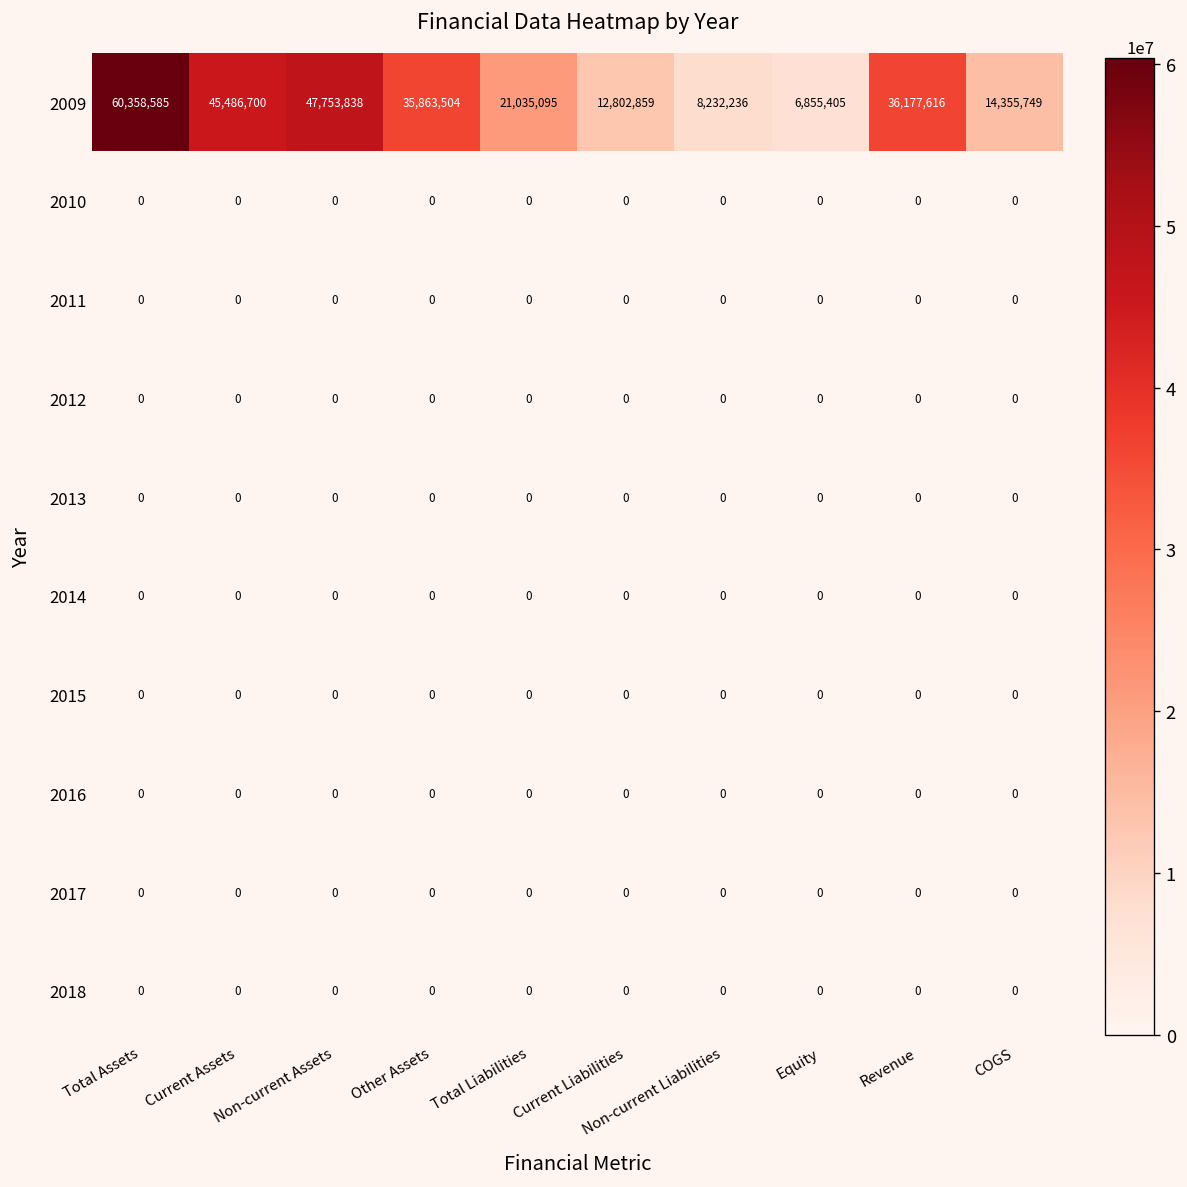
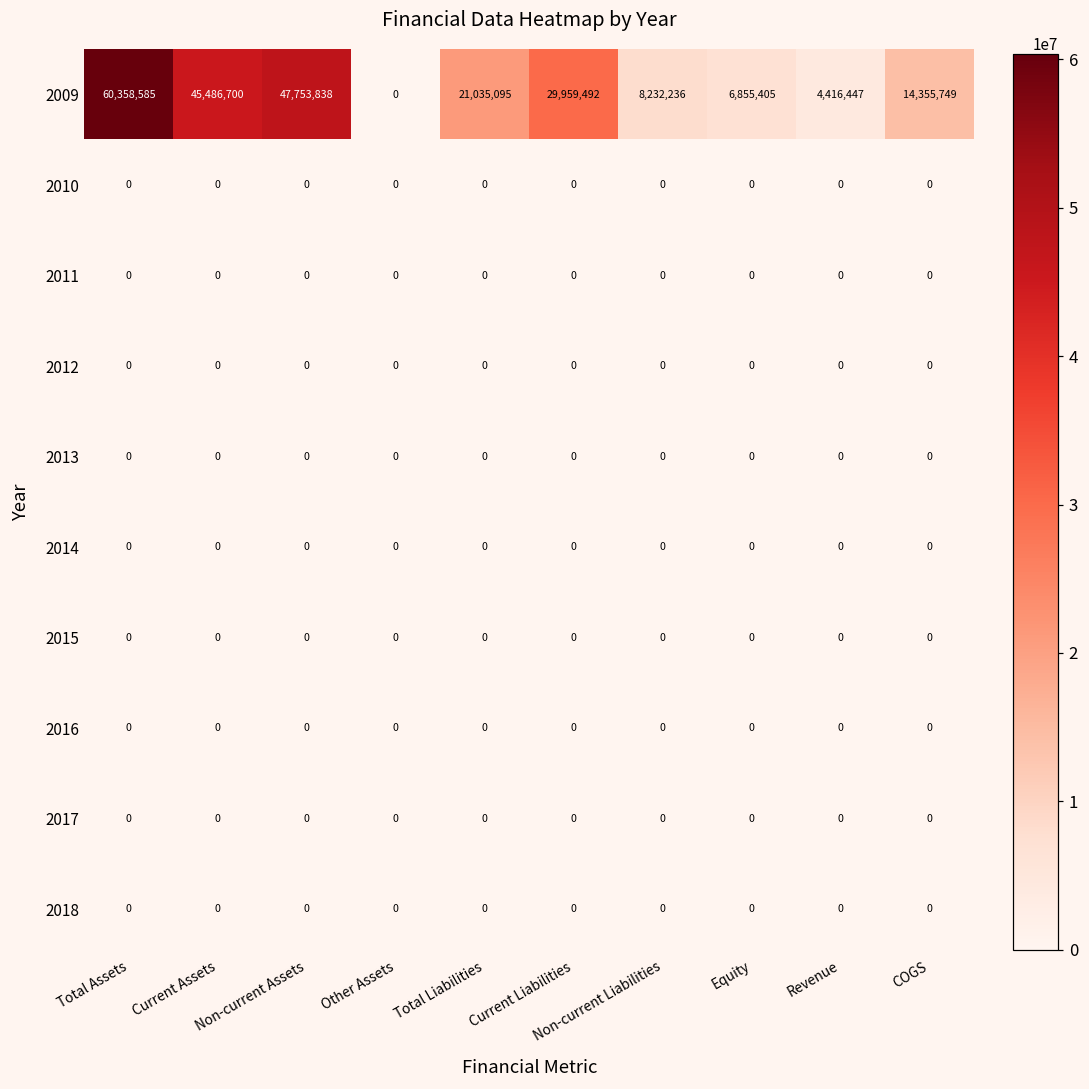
  {
    "2009": {
      "Total Assets": "60,358,585",
      "Current Assets": "45,486,700",
      "Non-current Assets": "47,753,838",
-     "Other Assets": "35,863,504",
+     "Other Assets": "0",
      "Total Liabilities": "21,035,095",
-     "Current Liabilities": "12,802,859",
+     "Current Liabilities": "29,959,492",
      "Non-current Liabilities": "8,232,236",
      "Equity": "6,855,405",
-     "Revenue": "36,177,616",
+     "Revenue": "4,416,447",
      "COGS": "14,355,749"
    },
    "2010": {
      "Total Assets": "0",
      "Current Assets": "0",
      "Non-current Assets": "0",
      "Other Assets": "0",
      "Total Liabilities": "0",
      "Current Liabilities": "0",
      "Non-current Liabilities": "0",
      "Equity": "0",
      "Revenue": "0",
      "COGS": "0"
    },
    "2011": {
      "Total Assets": "0",
      "Current Assets": "0",
      "Non-current Assets": "0",
      "Other Assets": "0",
      "Total Liabilities": "0",
      "Current Liabilities": "0",
      "Non-current Liabilities": "0",
      "Equity": "0",
      "Revenue": "0",
      "COGS": "0"
    },
    "2012": {
      "Total Assets": "0",
      "Current Assets": "0",
      "Non-current Assets": "0",
      "Other Assets": "0",
      "Total Liabilities": "0",
      "Current Liabilities": "0",
      "Non-current Liabilities": "0",
      "Equity": "0",
      "Revenue": "0",
      "COGS": "0"
    },
    "2013": {
      "Total Assets": "0",
      "Current Assets": "0",
      "Non-current Assets": "0",
      "Other Assets": "0",
      "Total Liabilities": "0",
      "Current Liabilities": "0",
      "Non-current Liabilities": "0",
      "Equity": "0",
      "Revenue": "0",
      "COGS": "0"
    },
    "2014": {
      "Total Assets": "0",
      "Current Assets": "0",
      "Non-current Assets": "0",
      "Other Assets": "0",
      "Total Liabilities": "0",
      "Current Liabilities": "0",
      "Non-current Liabilities": "0",
      "Equity": "0",
      "Revenue": "0",
      "COGS": "0"
    },
    "2015": {
      "Total Assets": "0",
      "Current Assets": "0",
      "Non-current Assets": "0",
      "Other Assets": "0",
      "Total Liabilities": "0",
      "Current Liabilities": "0",
      "Non-current Liabilities": "0",
      "Equity": "0",
      "Revenue": "0",
      "COGS": "0"
    },
    "2016": {
      "Total Assets": "0",
      "Current Assets": "0",
      "Non-current Assets": "0",
      "Other Assets": "0",
      "Total Liabilities": "0",
      "Current Liabilities": "0",
      "Non-current Liabilities": "0",
      "Equity": "0",
      "Revenue": "0",
      "COGS": "0"
    },
    "2017": {
      "Total Assets": "0",
      "Current Assets": "0",
      "Non-current Assets": "0",
      "Other Assets": "0",
      "Total Liabilities": "0",
      "Current Liabilities": "0",
      "Non-current Liabilities": "0",
      "Equity": "0",
      "Revenue": "0",
      "COGS": "0"
    },
    "2018": {
      "Total Assets": "0",
      "Current Assets": "0",
      "Non-current Assets": "0",
      "Other Assets": "0",
      "Total Liabilities": "0",
      "Current Liabilities": "0",
      "Non-current Liabilities": "0",
      "Equity": "0",
      "Revenue": "0",
      "COGS": "0"
    }
  }
